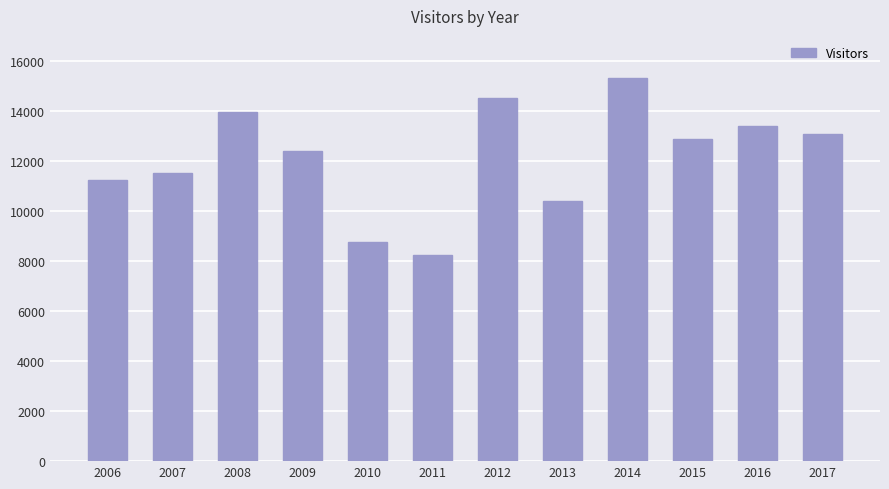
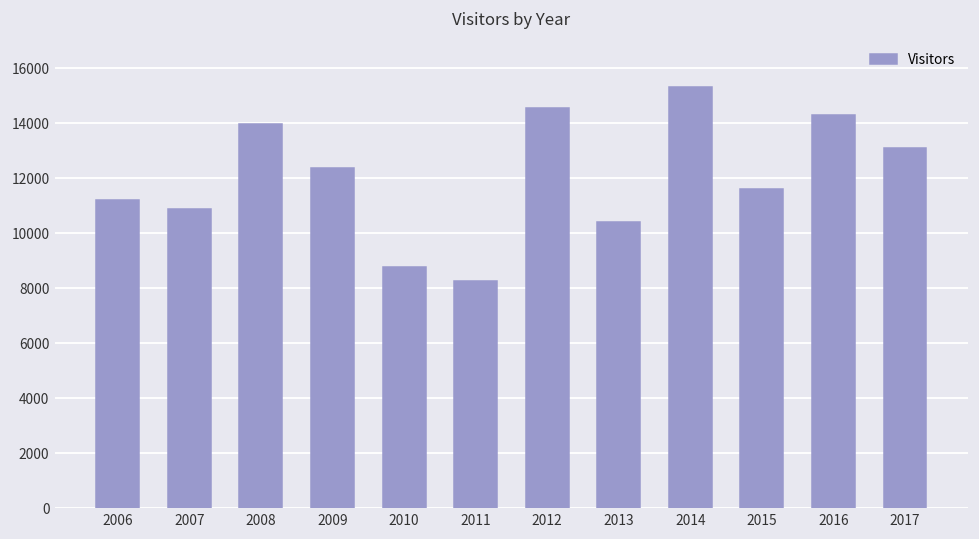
  {
    "2006": 11200,
-   "2007": 11500,
+   "2007": 10900,
    "2008": 14000,
    "2009": 12400,
    "2010": 8800,
    "2011": 8300,
    "2012": 14500,
    "2013": 10400,
    "2014": 15300,
-   "2015": 12900,
-   "2016": 13400,
+   "2015": 11600,
+   "2016": 14300,
    "2017": 13100
  }
